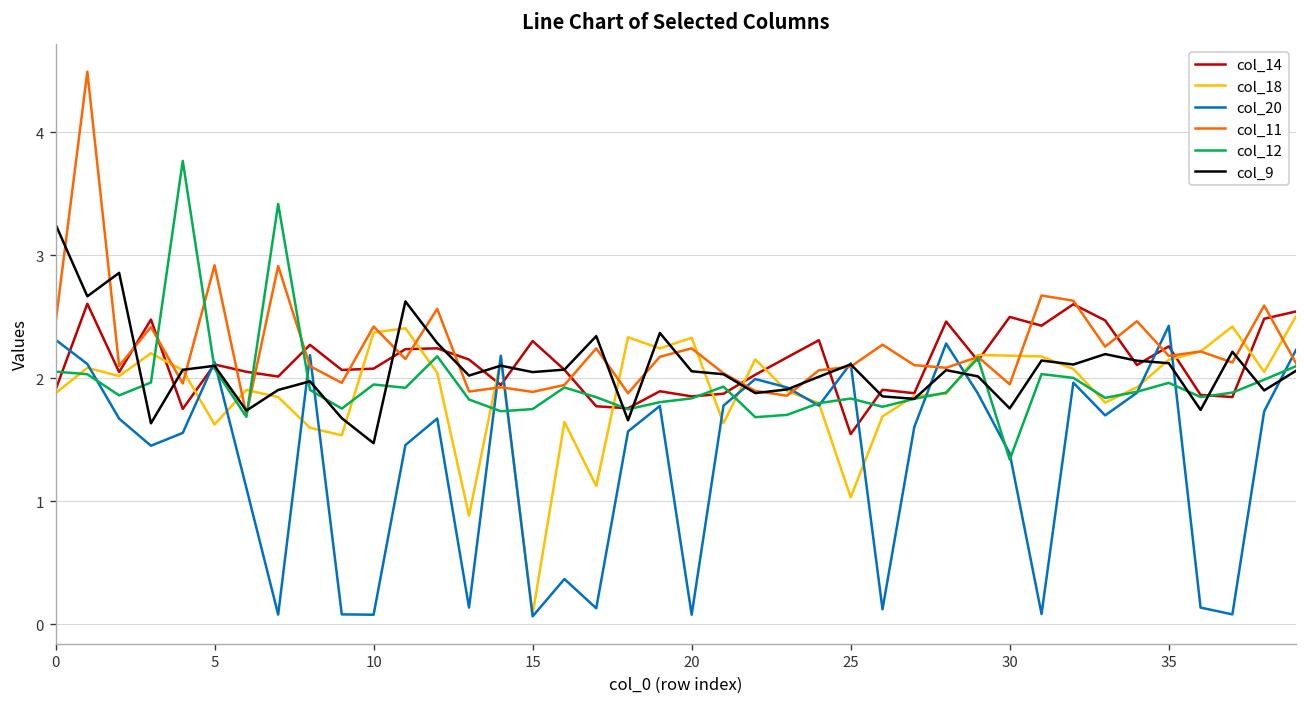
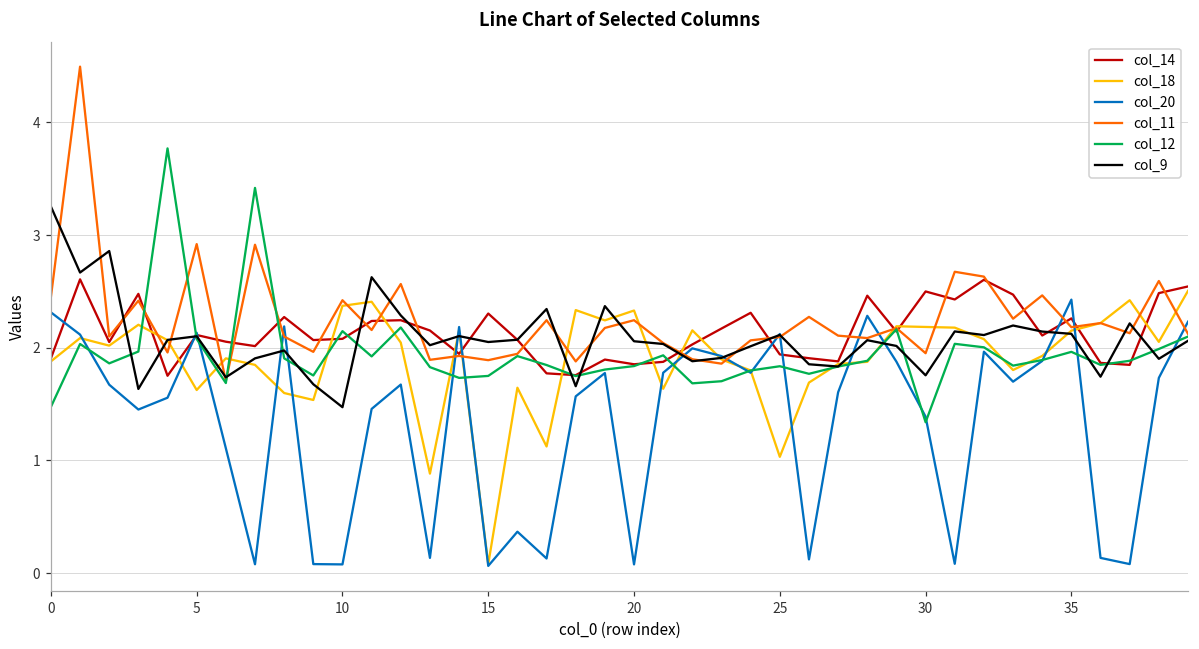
  {
    "col_14": {
      "0": 1.91,
      "10": 2.08,
      "15": 2.30,
-     "25": 1.55,
+     "25": 1.94,
      "30": 2.50,
      "35": 2.26
    },
    "col_18": {
      "0": 1.88,
      "5": 1.63,
      "10": 2.37,
      "20": 2.33,
      "25": 1.03,
      "30": 2.18,
      "35": 2.15
    },
    "col_20": {
      "0": 2.31,
      "10": 0.08,
      "20": 0.08,
      "30": 1.39,
      "35": 2.43
    },
    "col_11": {
      "0": 2.45,
      "5": 2.92,
      "10": 2.42,
      "15": 1.89,
      "20": 2.24,
      "30": 1.95,
      "35": 2.18
    },
    "col_12": {
-     "0": 2.06,
-     "10": 1.95,
+     "0": 1.48,
+     "10": 2.15,
      "15": 1.75,
      "25": 1.84,
      "30": 1.34,
      "35": 1.96
    },
    "col_9": {
      "0": 3.25,
      "10": 1.47,
      "15": 2.05,
      "20": 2.06,
      "30": 1.76,
      "35": 2.12
    }
  }
